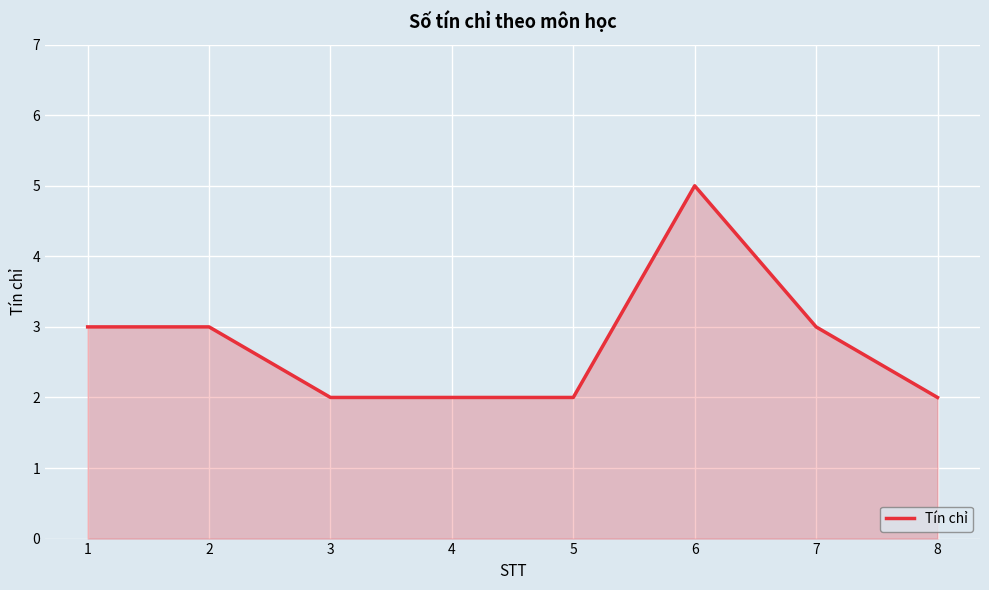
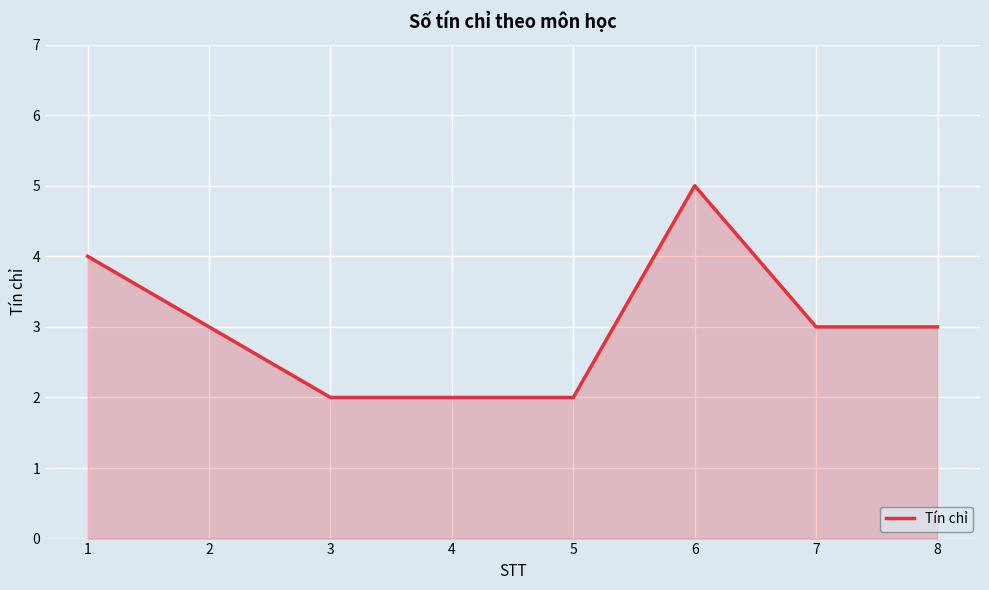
  {
-   "1": 3,
+   "1": 4,
    "2": 3,
    "3": 2,
    "4": 2,
    "5": 2,
    "6": 5,
    "7": 3,
-   "8": 2
+   "8": 3
  }
